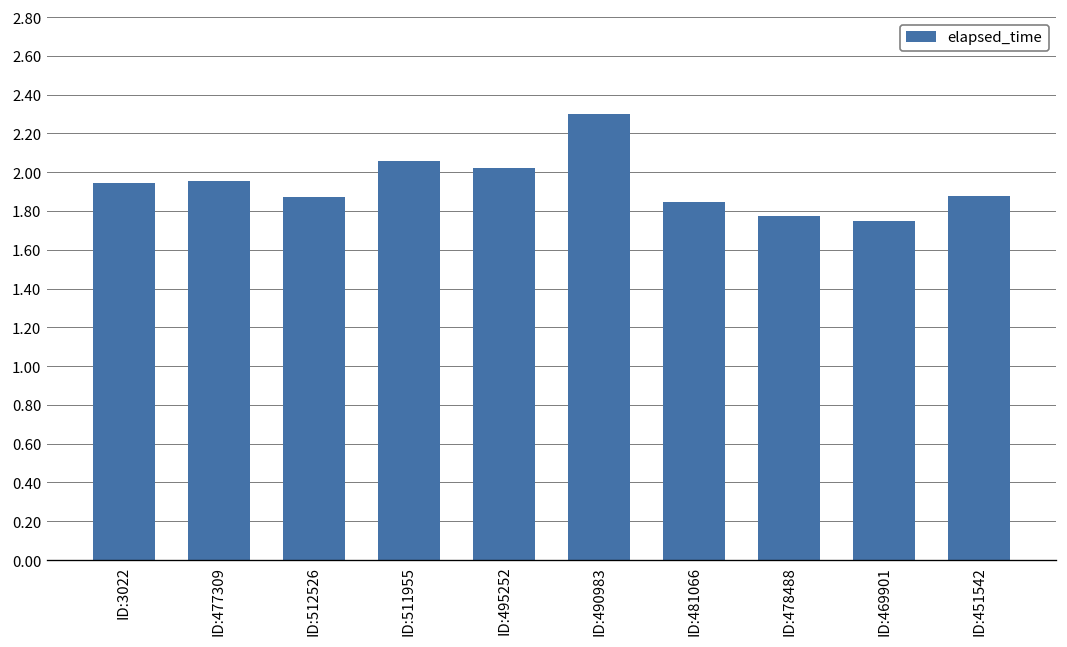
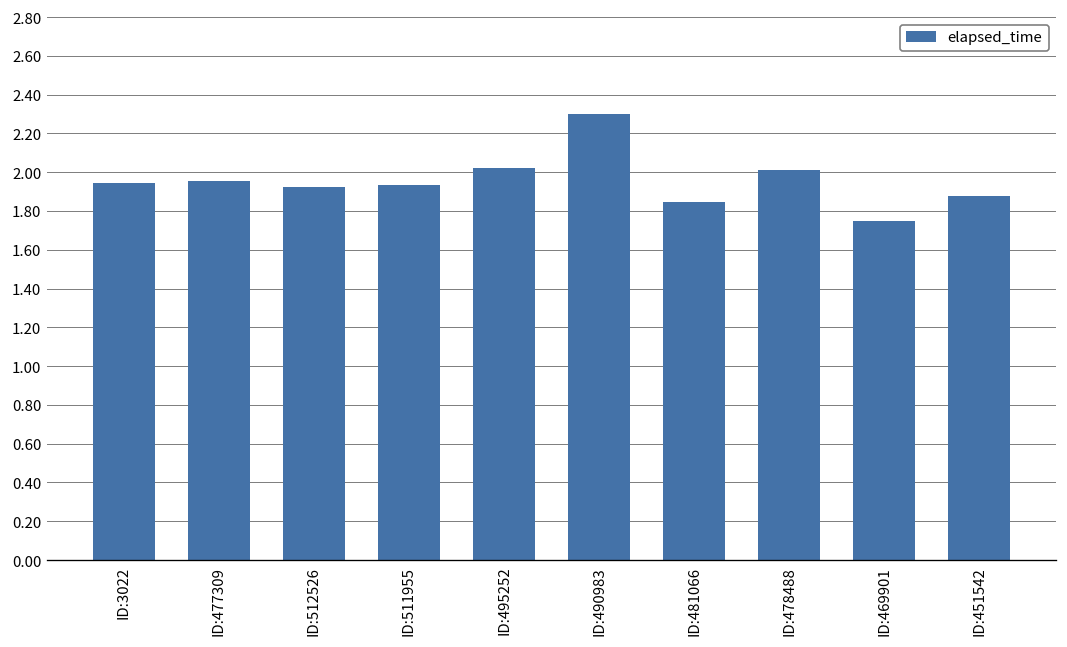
  {
    "ID:3022": 1.95,
    "ID:477309": 1.96,
-   "ID:512526": 1.87,
-   "ID:511955": 2.06,
+   "ID:512526": 1.92,
+   "ID:511955": 1.94,
    "ID:495252": 2.02,
    "ID:490983": 2.30,
    "ID:481066": 1.84,
-   "ID:478488": 1.77,
+   "ID:478488": 2.01,
    "ID:469901": 1.75,
    "ID:451542": 1.88
  }
